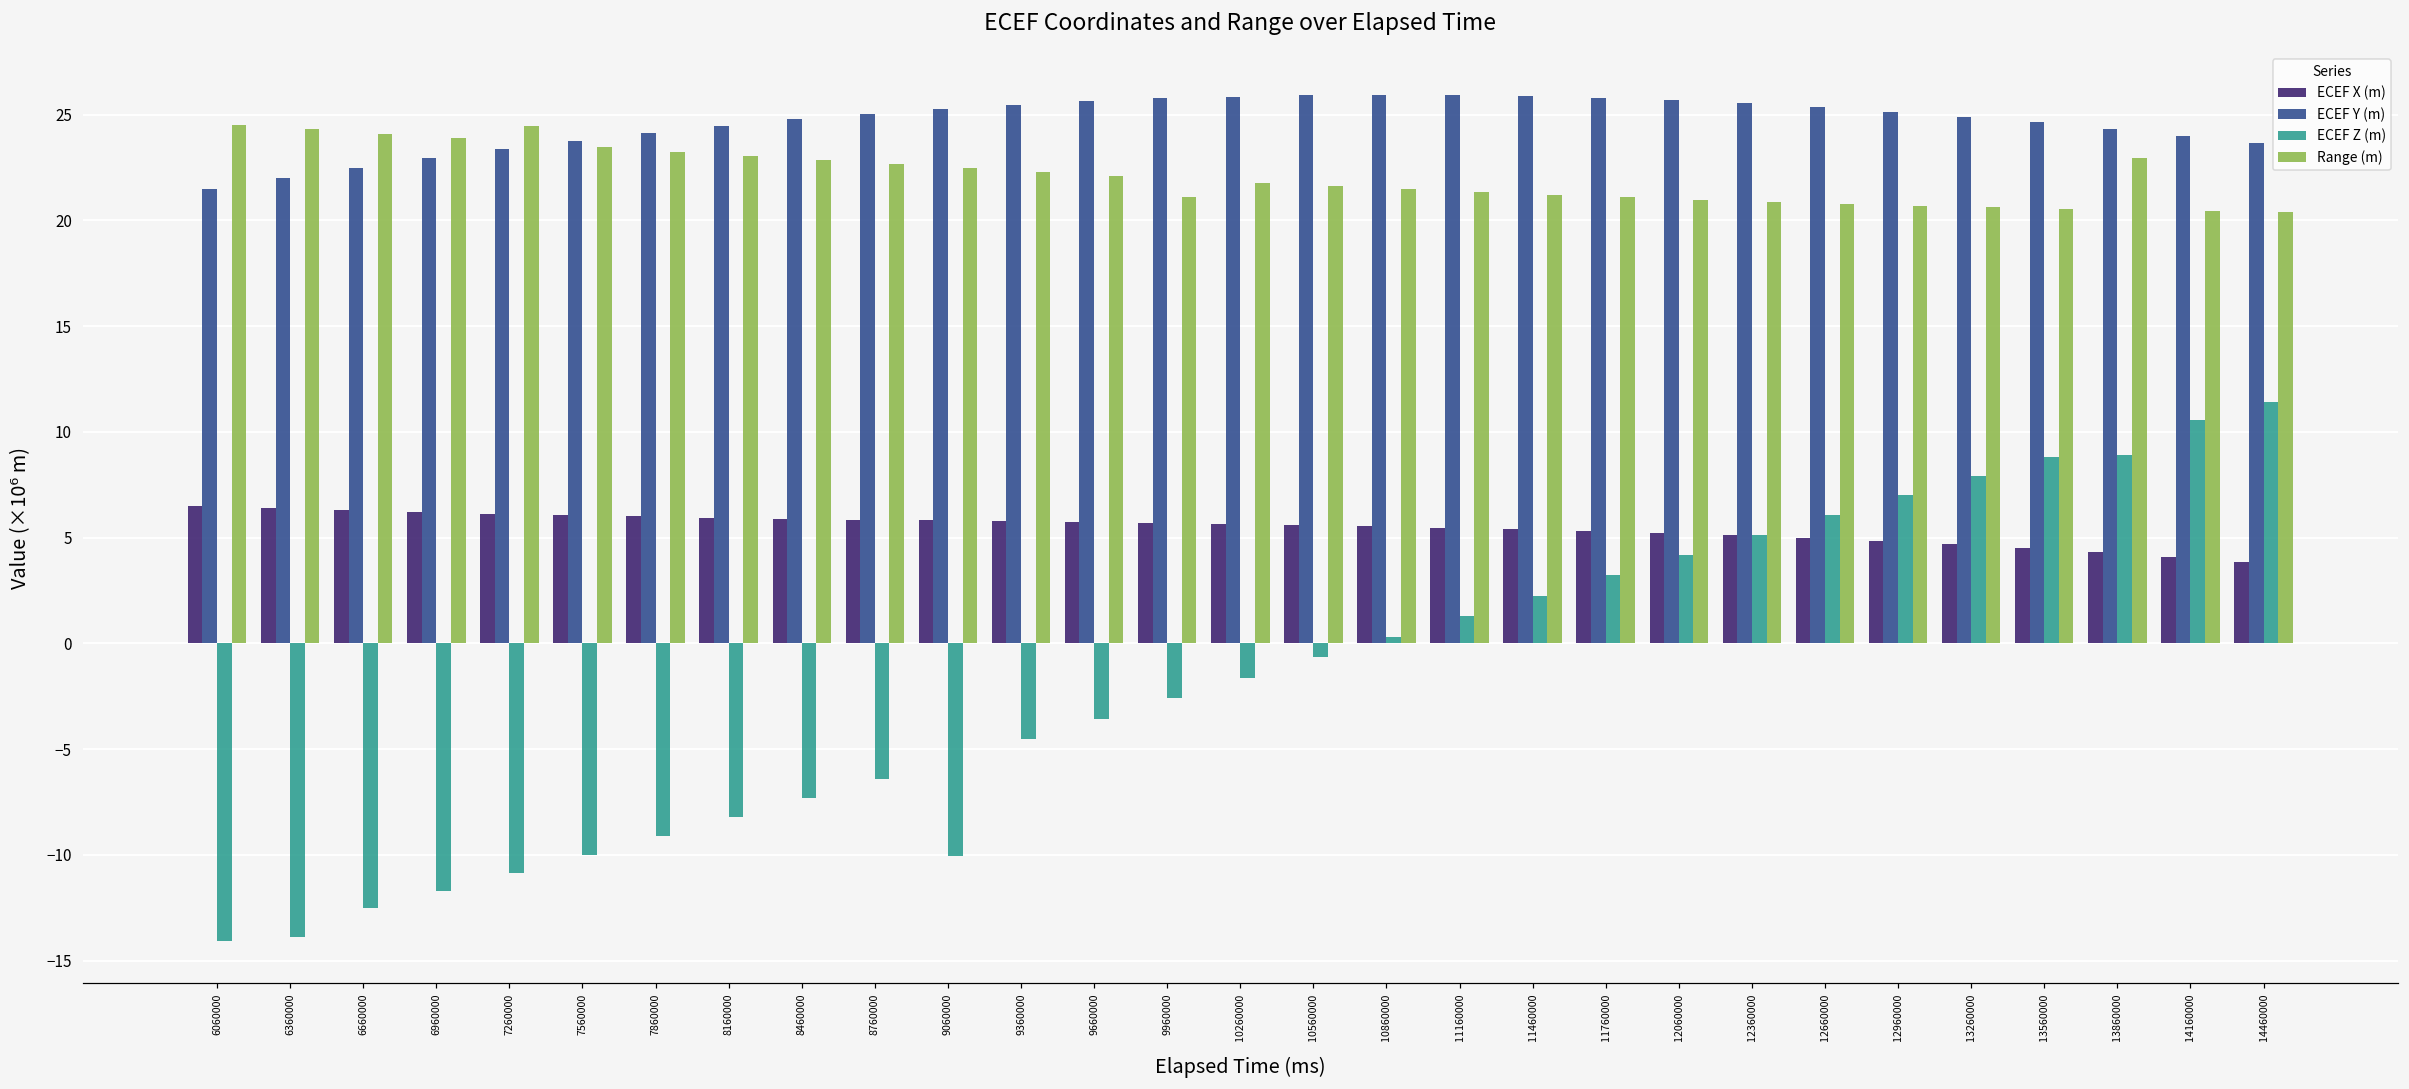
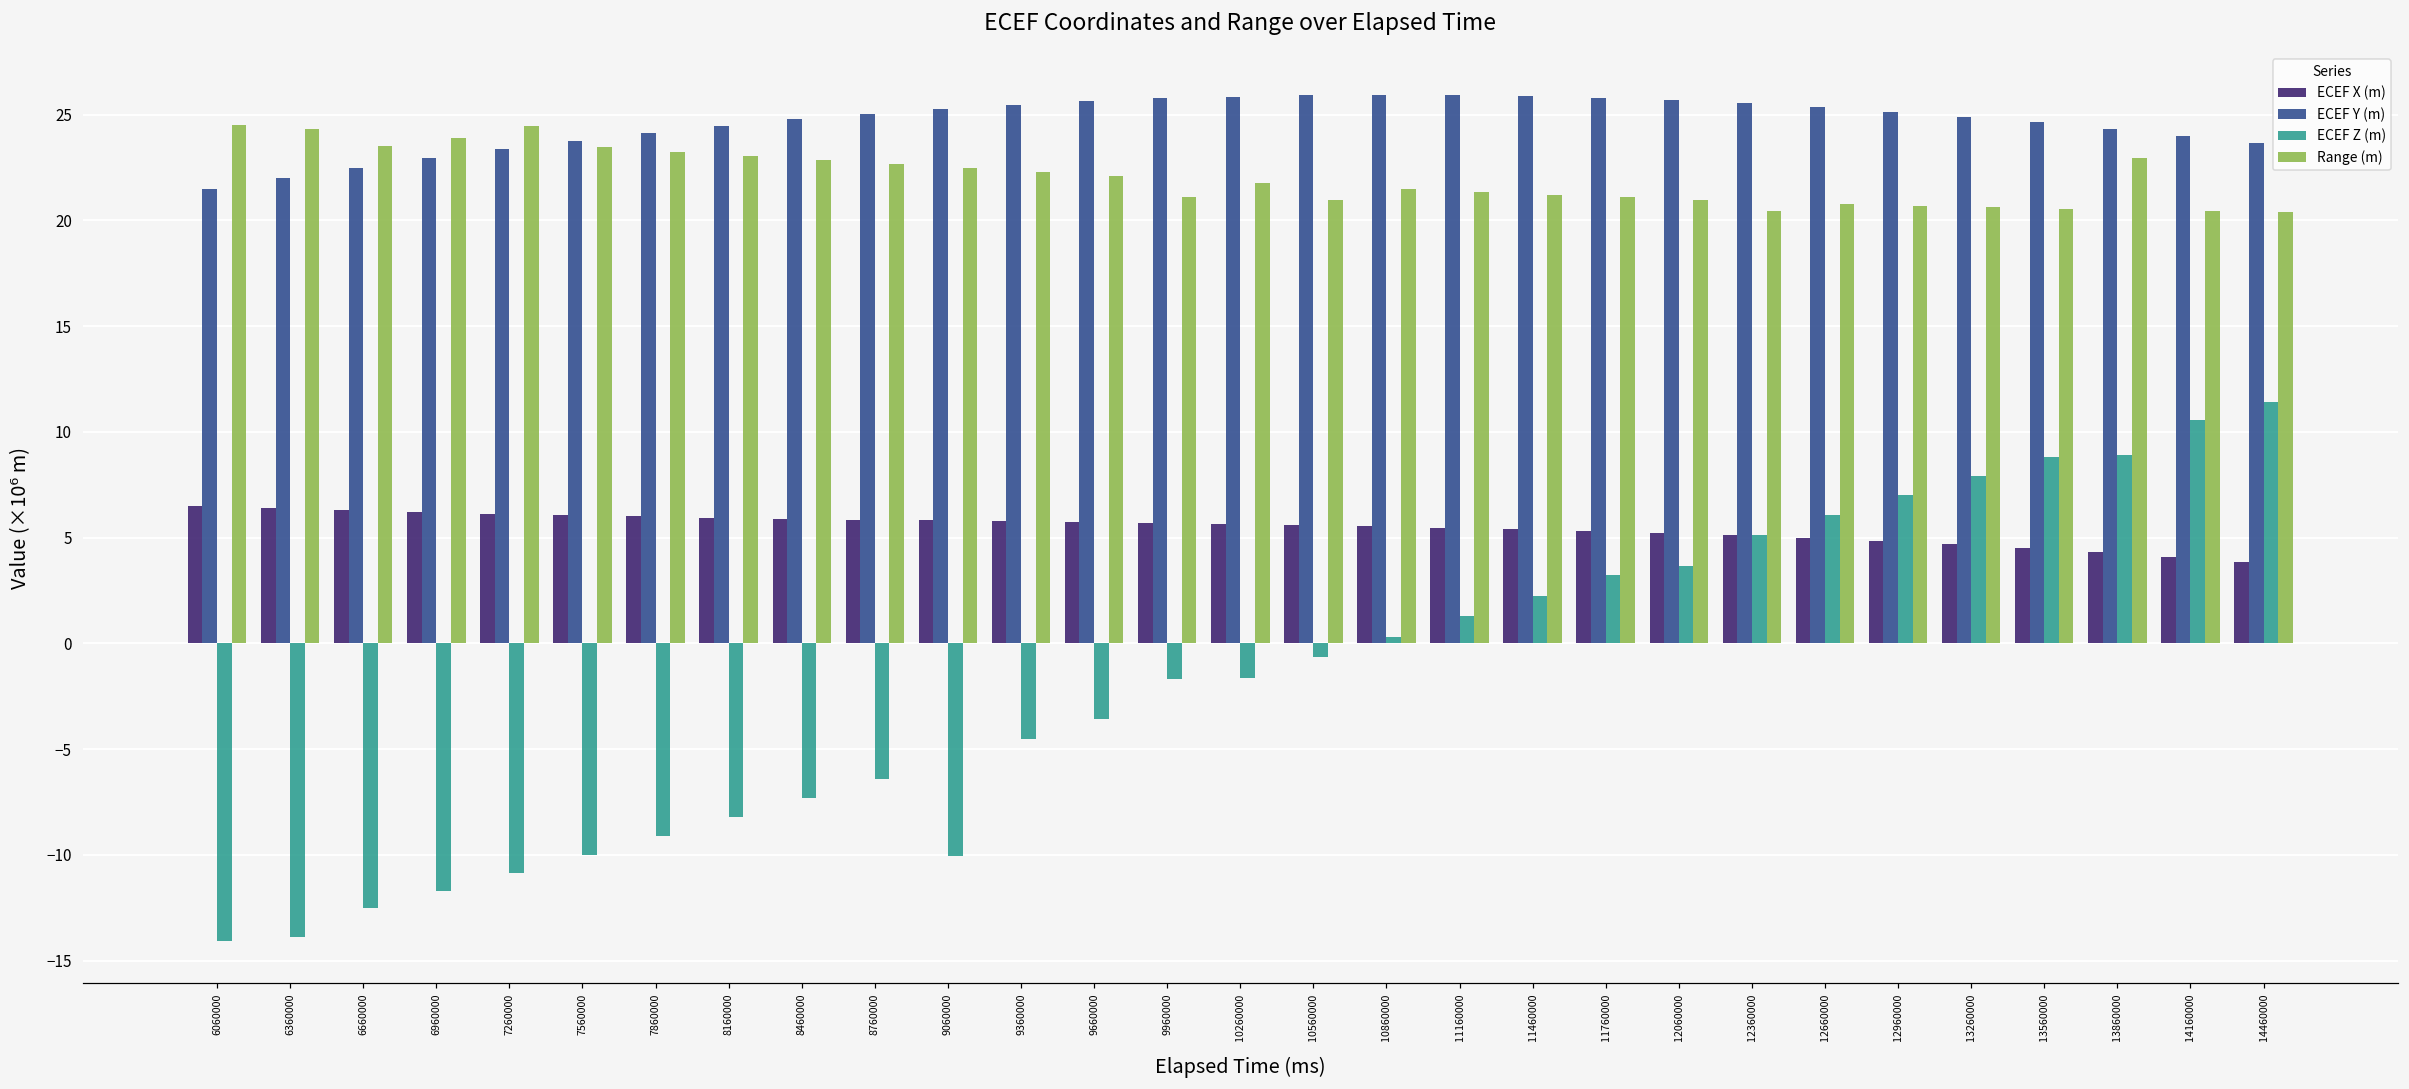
  {
    "ECEF Z (m)": {
      "6060000": -14.1,
      "6360000": -13.9,
      "6660000": -12.5,
      "6960000": -11.7,
      "7260000": -10.9,
      "7560000": -10.0,
      "7860000": -9.1,
      "8160000": -8.2,
      "8460000": -7.3,
      "8760000": -6.4,
      "9060000": -10.1,
      "9360000": -4.5,
      "9660000": -3.6,
-     "9960000": -2.6,
+     "9960000": -1.7,
      "10260000": -1.6,
      "10560000": -0.7,
      "10860000": 0.3,
      "11160000": 1.3,
      "11460000": 2.3,
      "11760000": 3.2,
-     "12060000": 4.2,
+     "12060000": 3.7,
      "12360000": 5.1,
      "12660000": 6.1,
      "12960000": 7.0,
      "13260000": 7.9,
      "13560000": 8.8,
      "13860000": 8.9,
      "14160000": 10.6,
      "14460000": 11.4
    },
    "Range (m)": {
      "6060000": 24.5,
      "6360000": 24.3,
-     "6660000": 24.1,
+     "6660000": 23.5,
      "6960000": 23.9,
      "7260000": 24.5,
      "7560000": 23.4,
      "7860000": 23.2,
      "8160000": 23.0,
      "8460000": 22.8,
      "8760000": 22.7,
      "9060000": 22.5,
      "9360000": 22.3,
      "9660000": 22.1,
      "9960000": 21.1,
      "10260000": 21.8,
-     "10560000": 21.6,
+     "10560000": 21.0,
      "10860000": 21.5,
      "11160000": 21.3,
      "11460000": 21.2,
      "11760000": 21.1,
      "12060000": 21.0,
-     "12360000": 20.9,
+     "12360000": 20.5,
      "12660000": 20.8,
      "12960000": 20.7,
      "13260000": 20.6,
      "13560000": 20.5,
      "13860000": 23.0,
      "14160000": 20.4,
      "14460000": 20.4
    }
  }
